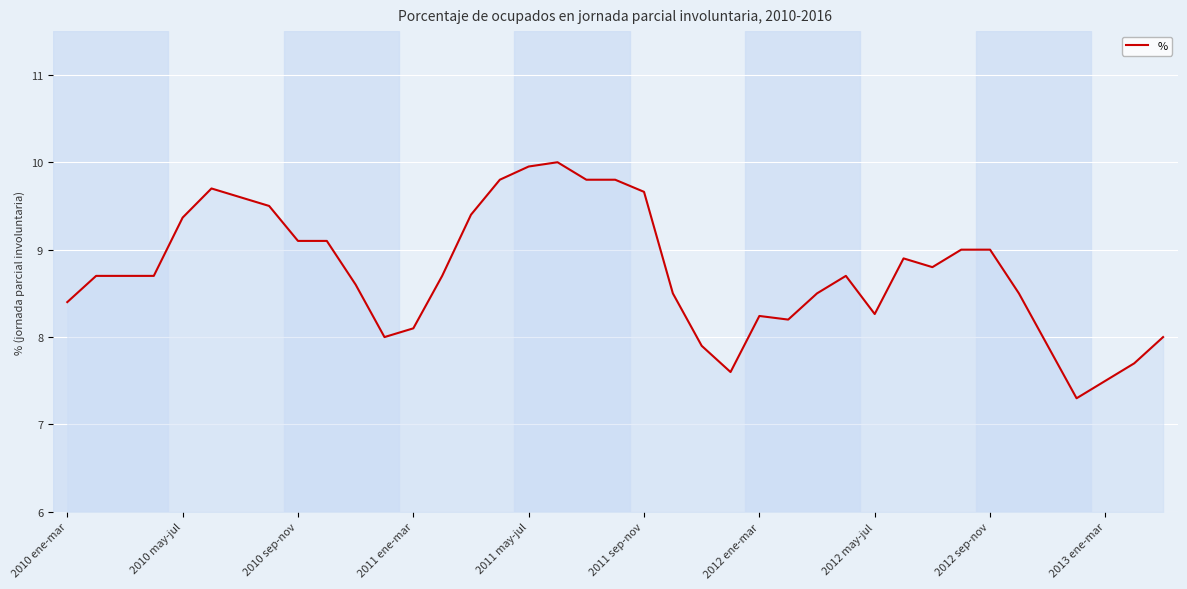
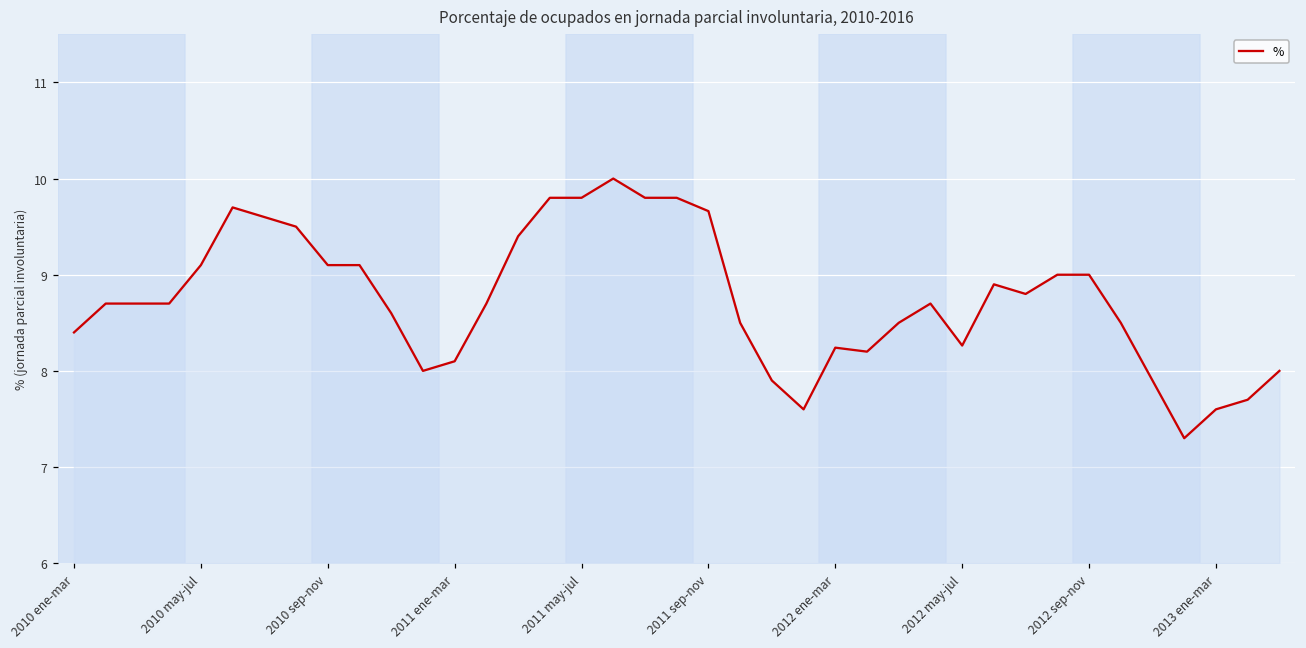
  {
    "2010 ene-mar": 8.4,
-   "2010 may-jul": 9.4,
+   "2010 may-jul": 9.1,
    "2010 sep-nov": 9.1,
    "2011 ene-mar": 8.1,
-   "2011 may-jul": 10.0,
+   "2011 may-jul": 9.8,
    "2011 sep-nov": 9.7,
    "2012 ene-mar": 8.2,
    "2012 may-jul": 8.3,
    "2012 sep-nov": 9.0,
-   "2013 ene-mar": 7.5
+   "2013 ene-mar": 7.6
  }
